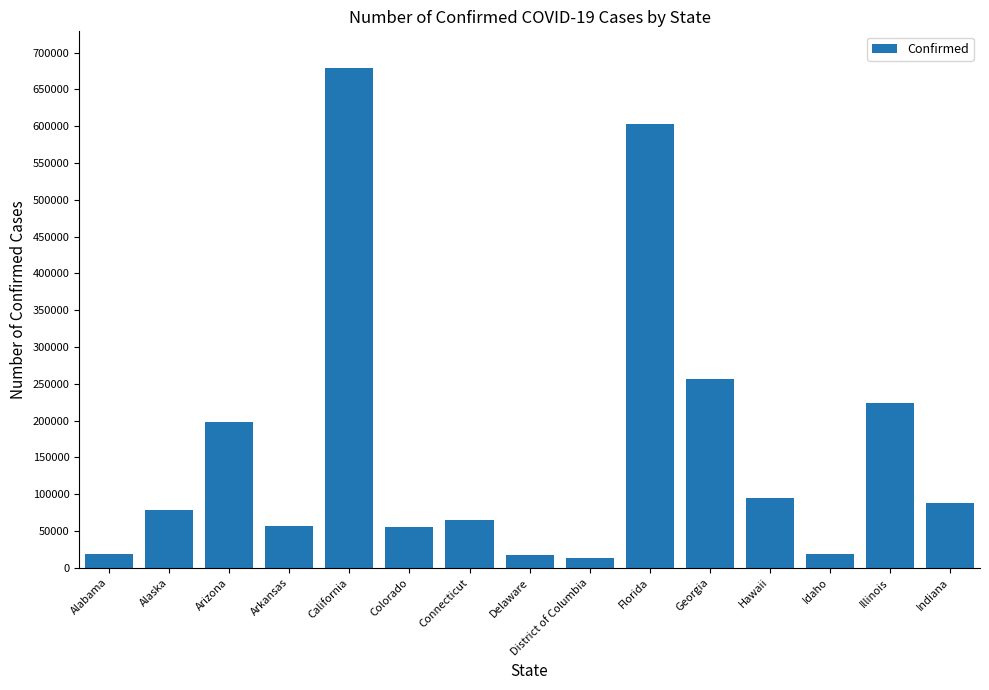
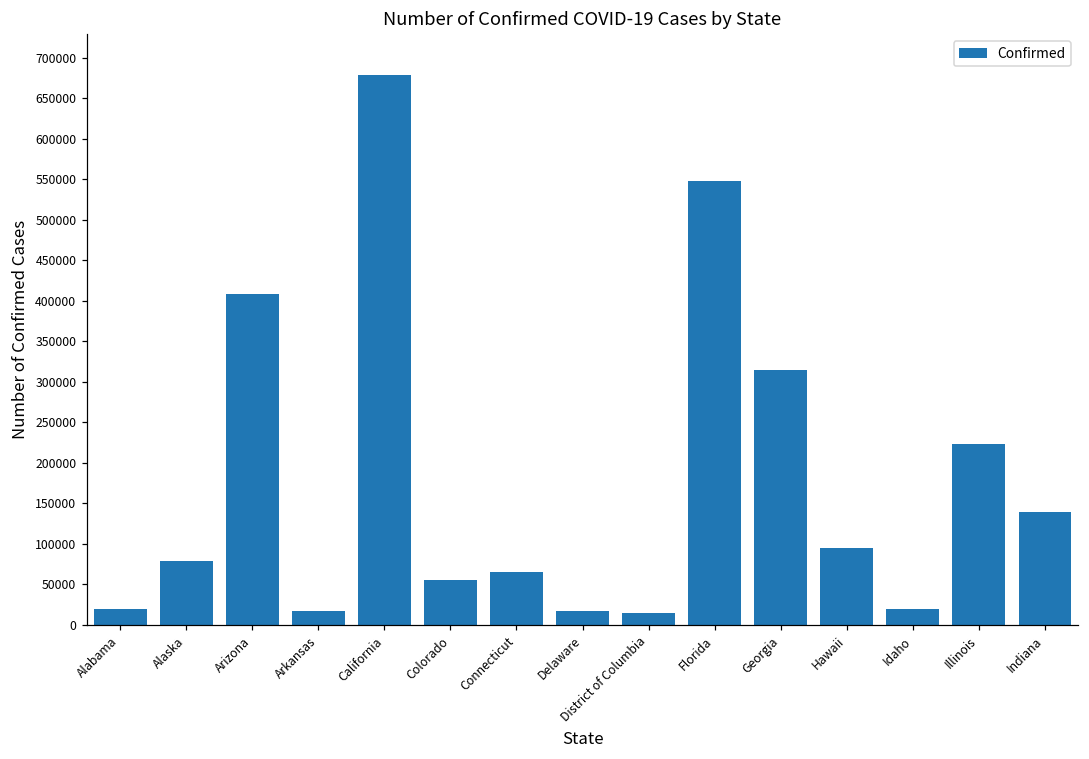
  {
    "Alabama": 20000,
    "Alaska": 80000,
-   "Arizona": 200000,
-   "Arkansas": 60000,
+   "Arizona": 410000,
+   "Arkansas": 20000,
    "California": 680000,
    "Colorado": 60000,
    "Connecticut": 60000,
    "Delaware": 20000,
    "District of Columbia": 10000,
-   "Florida": 600000,
-   "Georgia": 260000,
+   "Florida": 550000,
+   "Georgia": 310000,
    "Hawaii": 90000,
    "Idaho": 20000,
    "Illinois": 220000,
-   "Indiana": 90000
+   "Indiana": 140000
  }
